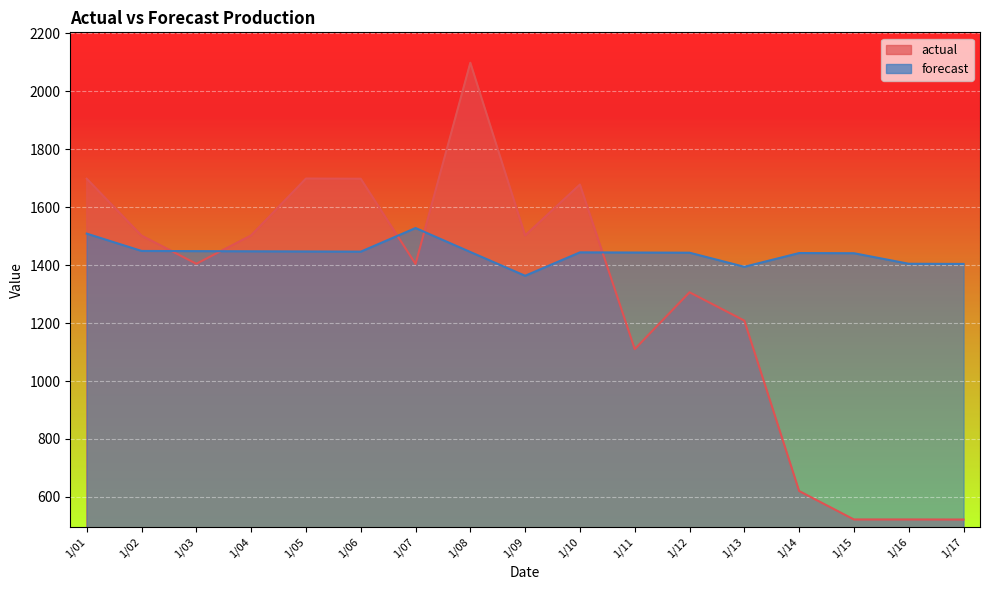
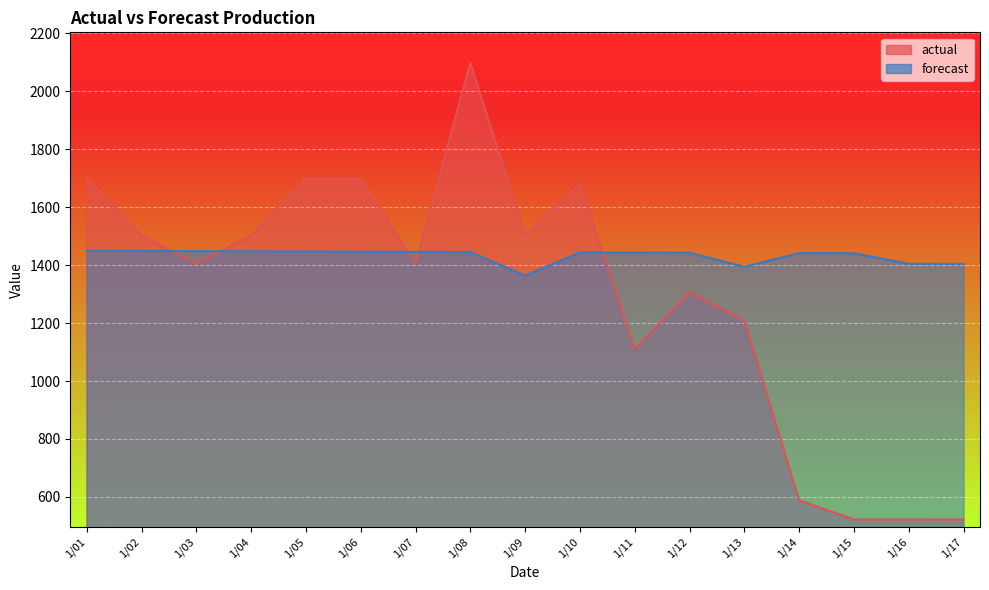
  {
    "actual": {
      "1/01": 1700,
      "1/02": 1500,
      "1/03": 1400,
      "1/04": 1500,
      "1/05": 1700,
      "1/06": 1700,
      "1/07": 1400,
      "1/08": 2100,
      "1/09": 1500,
      "1/10": 1680,
      "1/11": 1110,
      "1/12": 1310,
      "1/13": 1210,
-     "1/14": 620,
+     "1/14": 590,
      "1/15": 520,
      "1/16": 520,
      "1/17": 520
    },
    "forecast": {
-     "1/01": 1510,
+     "1/01": 1450,
      "1/02": 1450,
      "1/03": 1450,
      "1/04": 1450,
      "1/05": 1450,
      "1/06": 1450,
-     "1/07": 1530,
+     "1/07": 1450,
      "1/08": 1450,
      "1/09": 1360,
      "1/10": 1440,
      "1/11": 1440,
      "1/12": 1440,
      "1/13": 1390,
      "1/14": 1440,
      "1/15": 1440,
      "1/16": 1400,
      "1/17": 1400
    }
  }
